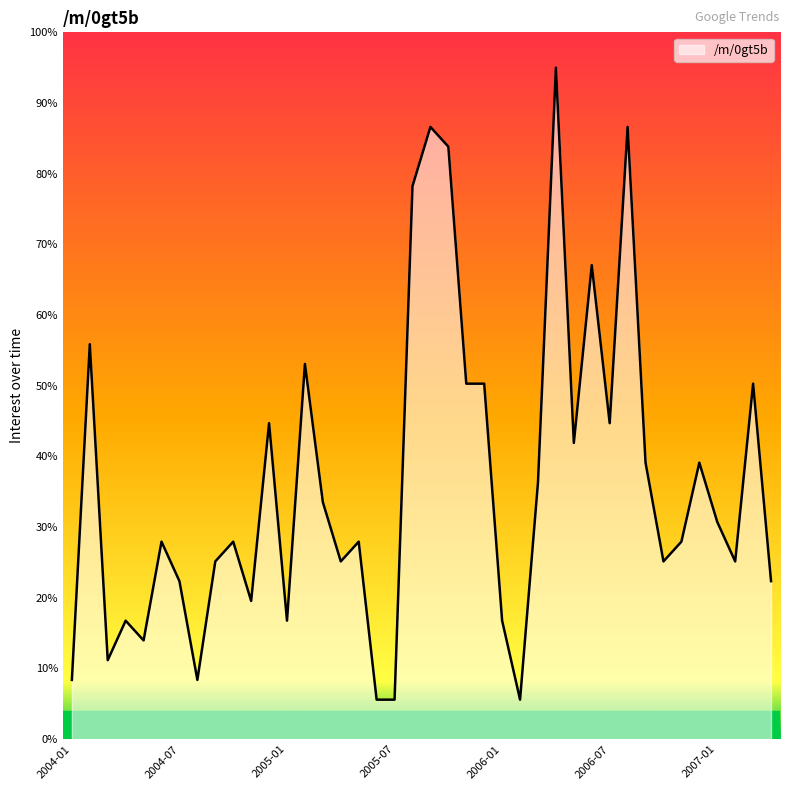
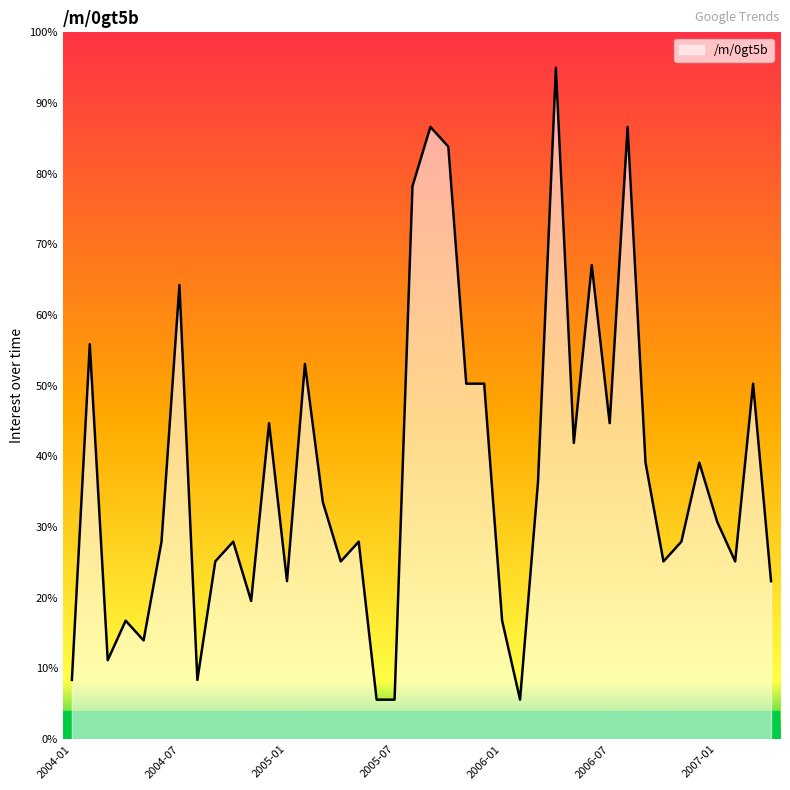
  {
    "2004-01": "8%",
-   "2004-07": "22%",
-   "2005-01": "17%",
+   "2004-07": "64%",
+   "2005-01": "22%",
    "2005-07": "6%",
    "2006-01": "17%",
    "2006-07": "45%",
    "2007-01": "31%"
  }
